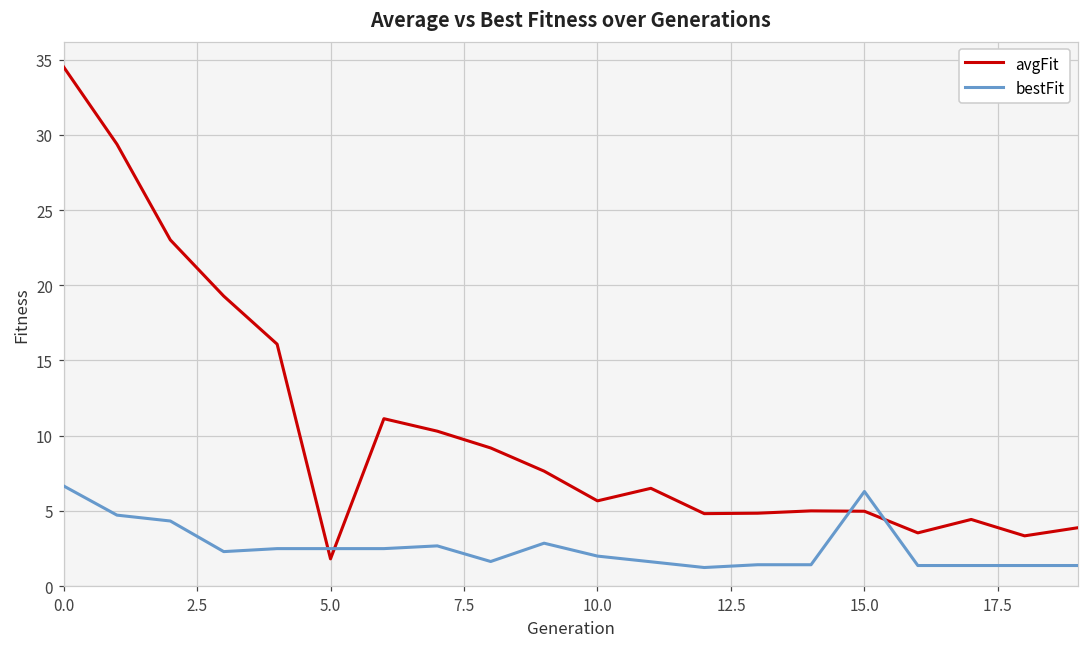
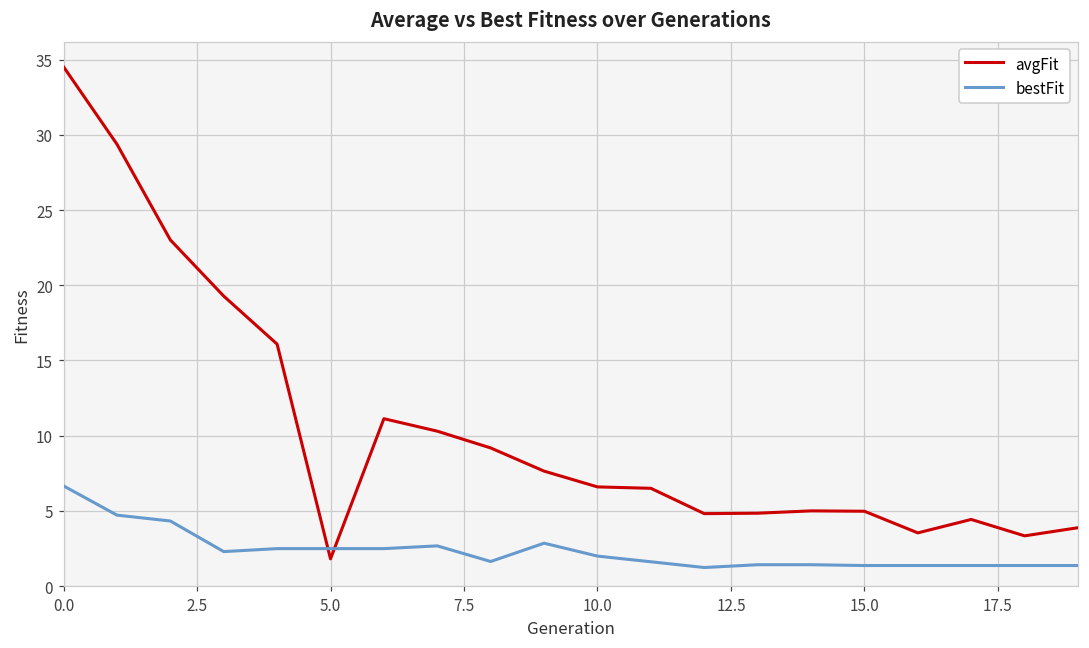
  {
    "avgFit": {
      "0.0": 34.5,
      "5.0": 1.8,
-     "10.0": 5.7,
+     "10.0": 6.6,
      "15.0": 5.0
    },
    "bestFit": {
      "0.0": 6.7,
      "5.0": 2.5,
      "10.0": 2.0,
-     "15.0": 6.3
+     "15.0": 1.4
    }
  }
